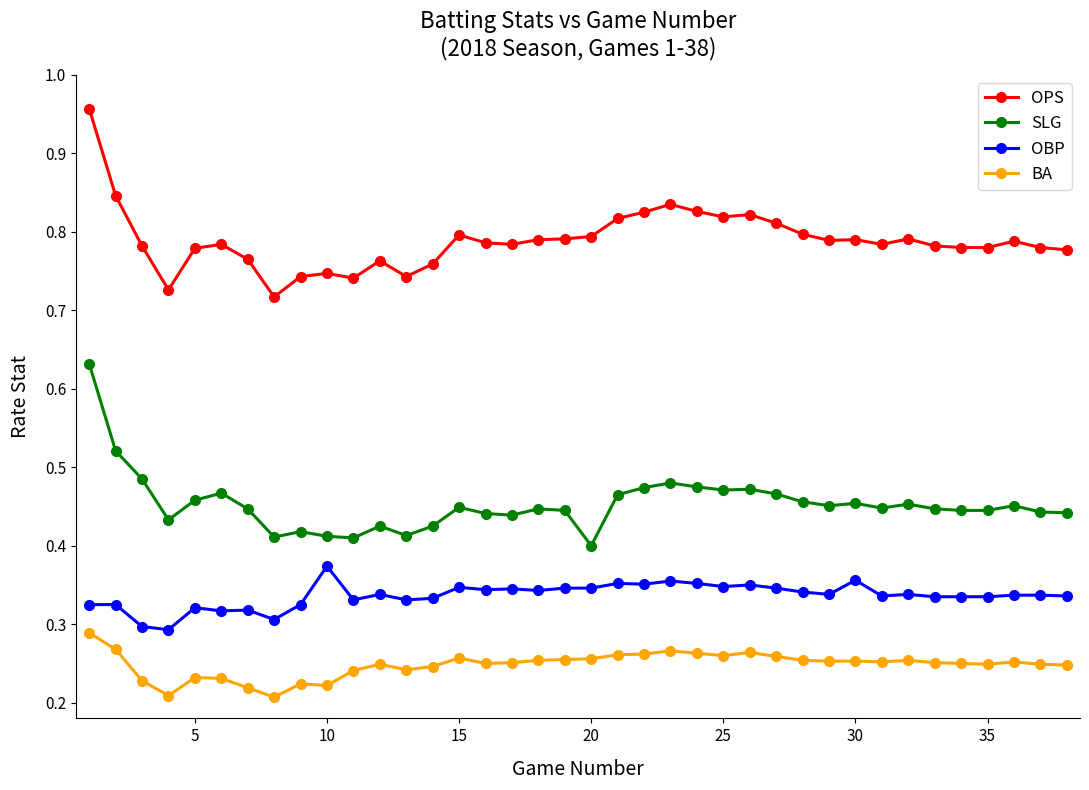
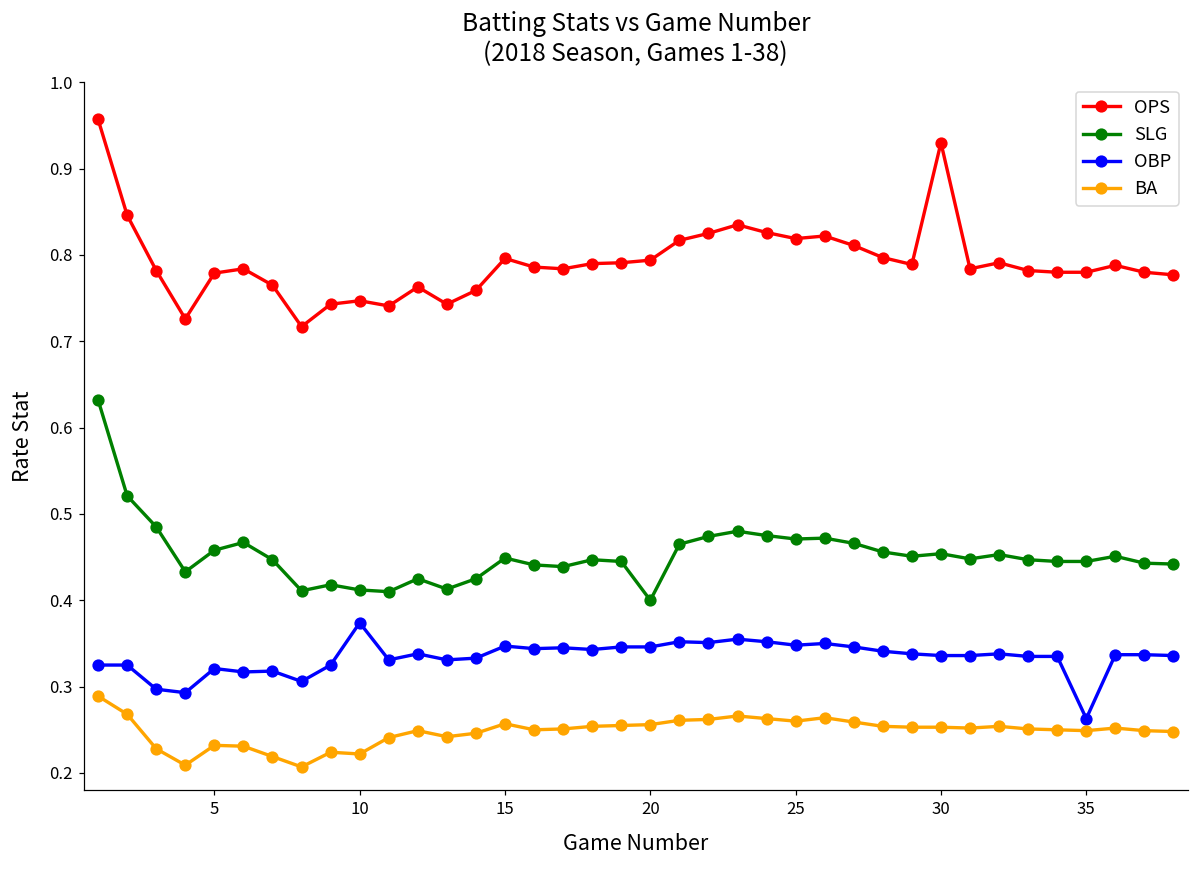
  {
    "OPS": {
      "5": 0.78,
      "10": 0.75,
      "15": 0.80,
      "20": 0.79,
      "25": 0.82,
-     "30": 0.79,
+     "30": 0.93,
      "35": 0.78
    },
    "SLG": {
      "5": 0.46,
      "10": 0.41,
      "15": 0.45,
      "20": 0.40,
      "25": 0.47,
      "30": 0.45,
      "35": 0.45
    },
    "OBP": {
      "5": 0.32,
      "10": 0.37,
      "15": 0.35,
      "20": 0.35,
      "25": 0.35,
-     "30": 0.36,
-     "35": 0.34
+     "30": 0.34,
+     "35": 0.26
    },
    "BA": {
      "5": 0.23,
      "10": 0.22,
      "15": 0.26,
      "20": 0.26,
      "25": 0.26,
      "30": 0.25,
      "35": 0.25
    }
  }
